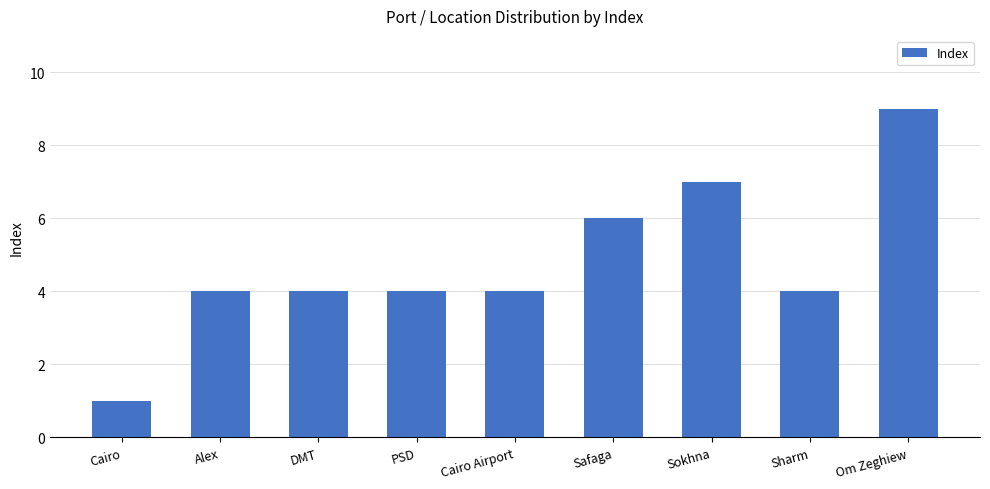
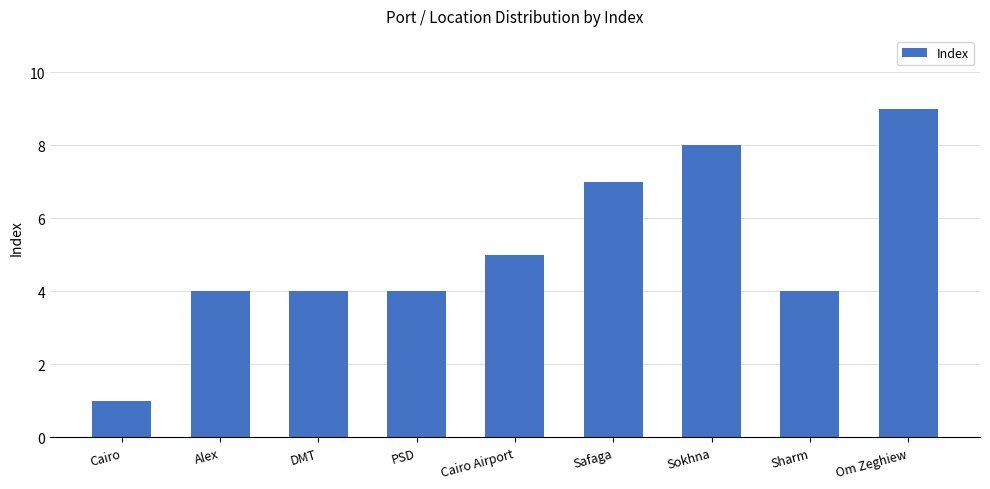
  {
    "Cairo": 1,
    "Alex": 4,
    "DMT": 4,
    "PSD": 4,
-   "Cairo Airport": 4,
-   "Safaga": 6,
-   "Sokhna": 7,
+   "Cairo Airport": 5,
+   "Safaga": 7,
+   "Sokhna": 8,
    "Sharm": 4,
    "Om Zeghiew": 9
  }
